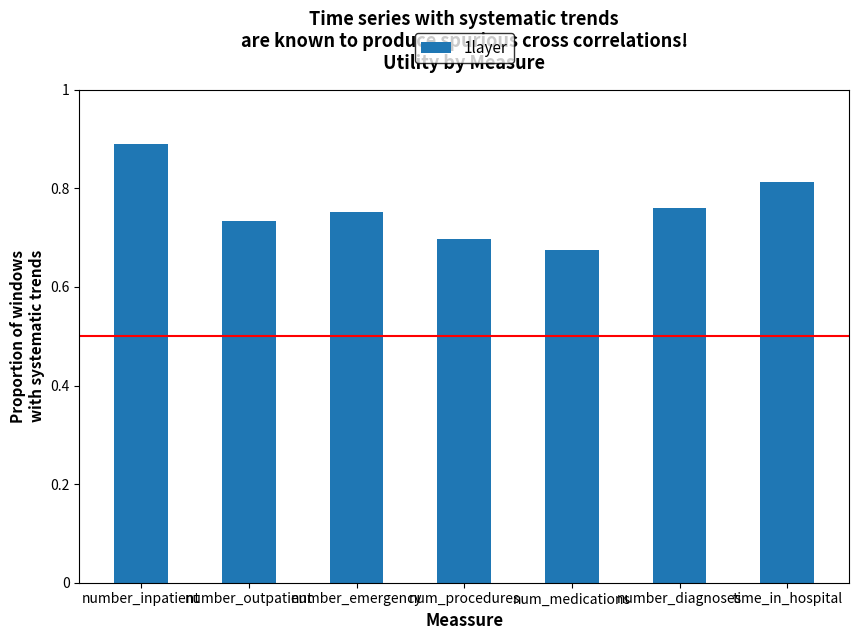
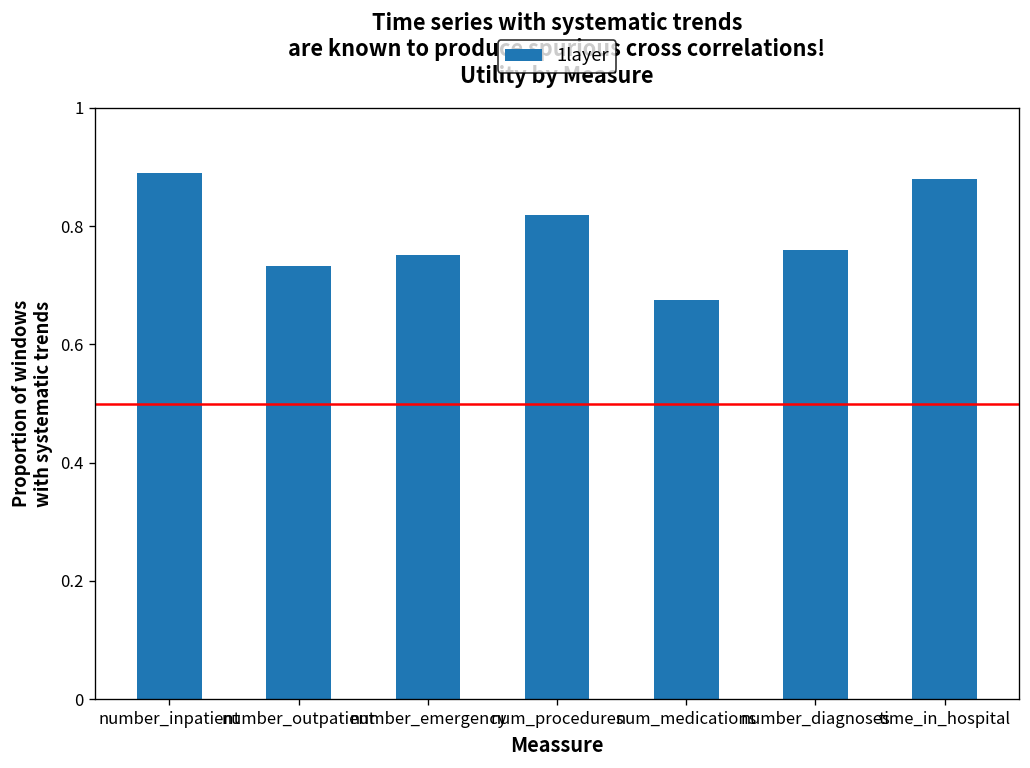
  {
    "number_inpatient": 0.89,
-   "num_procedures": 0.70,
+   "num_procedures": 0.82,
    "num_medications": 0.68,
    "number_diagnoses": 0.76,
-   "time_in_hospital": 0.81
+   "time_in_hospital": 0.88
  }
